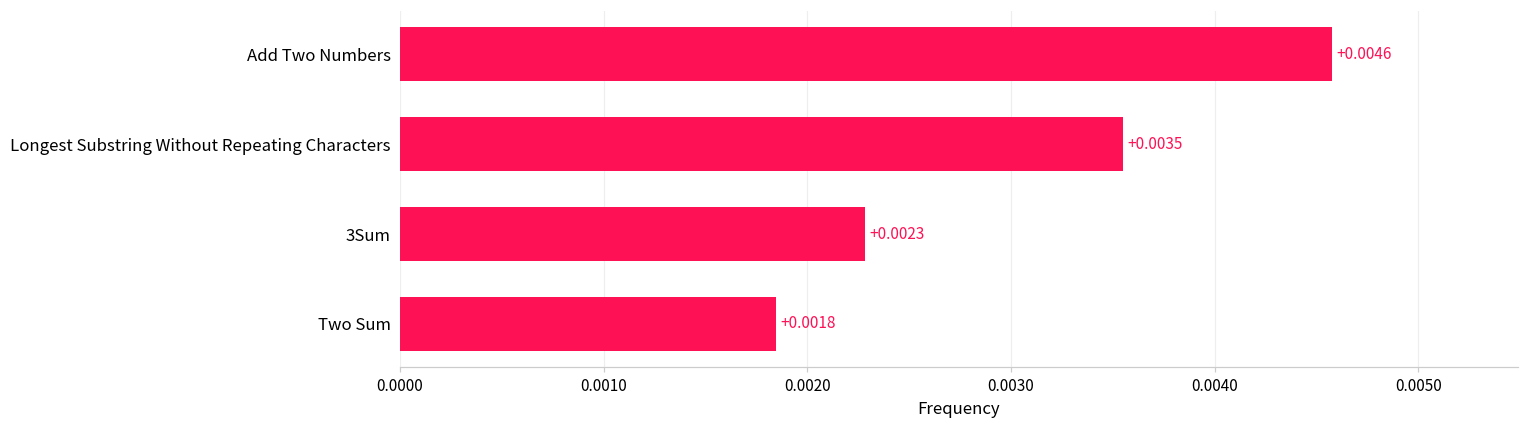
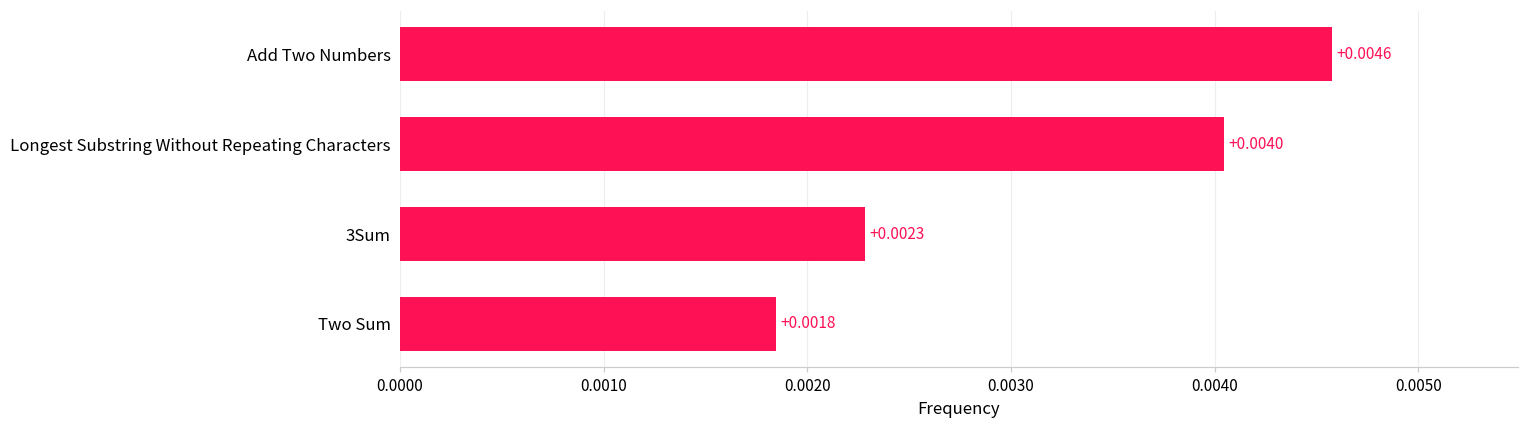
  {
    "Add Two Numbers": "+0.0046",
-   "Longest Substring Without Repeating Characters": "+0.0035",
+   "Longest Substring Without Repeating Characters": "+0.0040",
    "3Sum": "+0.0023",
    "Two Sum": "+0.0018"
  }
